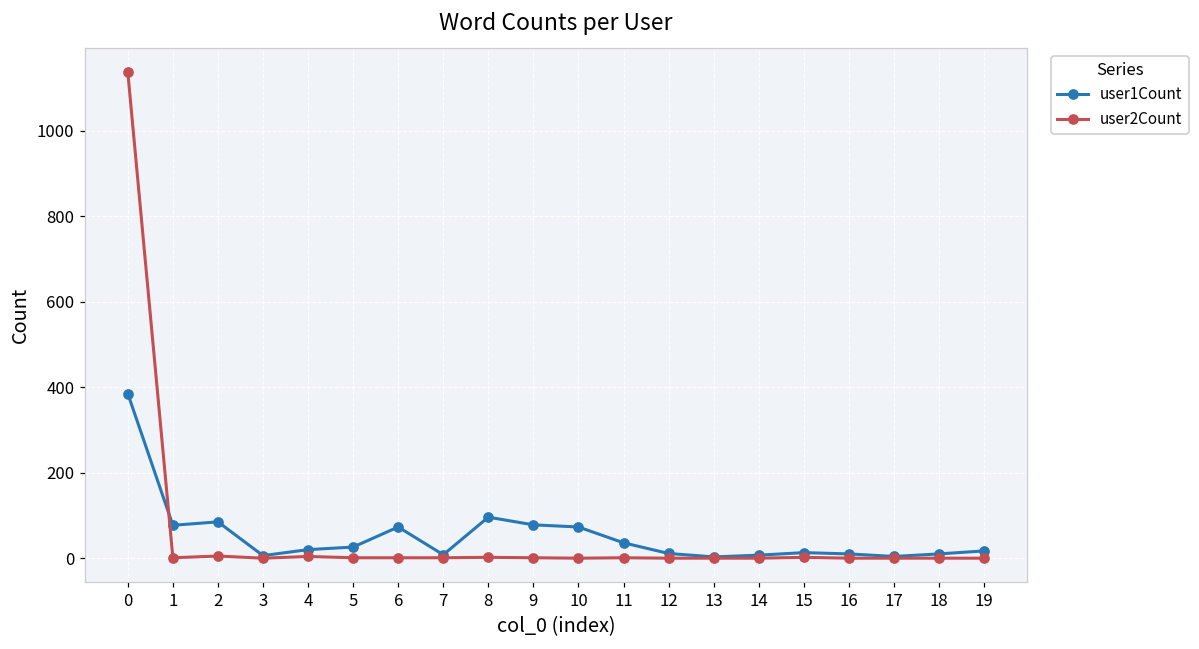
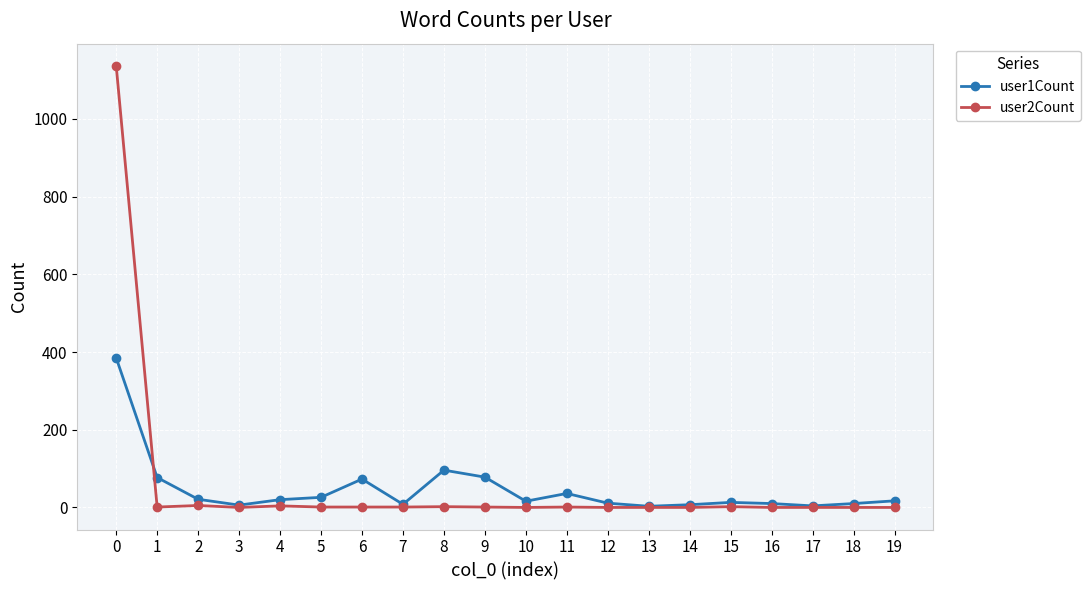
  {
    "user1Count": {
      "0": 390,
      "1": 80,
-     "2": 90,
+     "2": 20,
      "4": 20,
      "5": 30,
      "6": 70,
      "7": 10,
      "8": 100,
      "9": 80,
-     "10": 70,
+     "10": 20,
      "11": 40,
      "12": 10,
      "14": 10,
      "15": 10,
      "16": 10,
      "18": 10,
      "19": 20
    },
    "user2Count": {
      "0": 1140,
      "1": 0,
      "2": 10,
      "4": 0,
      "5": 0,
      "6": 0,
      "7": 0,
      "8": 0,
      "9": 0,
      "10": 0,
      "11": 0,
      "12": 0,
      "14": 0,
      "15": 0,
      "16": 0,
      "18": 0,
      "19": 0
    }
  }
